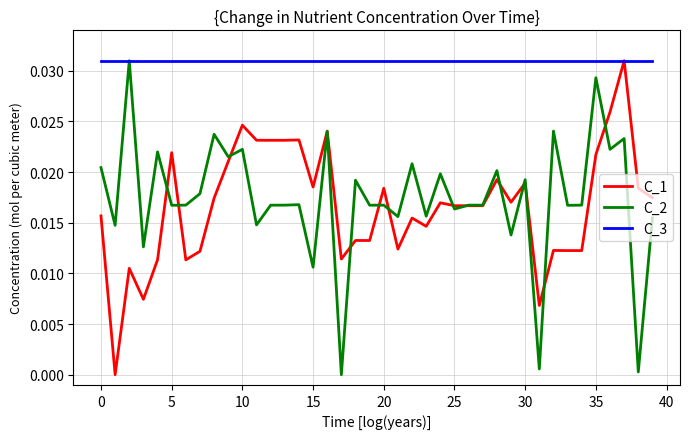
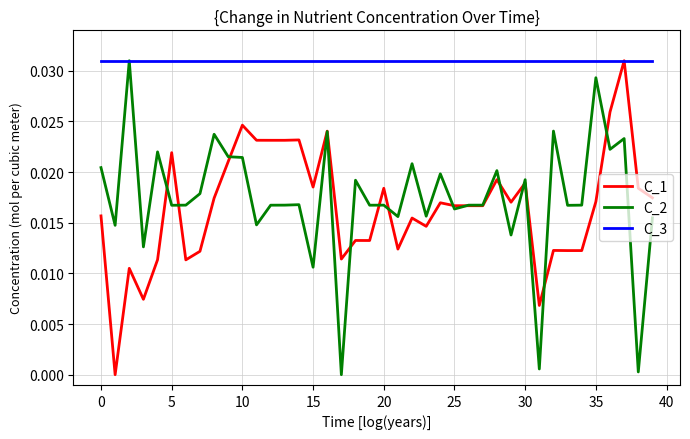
  {
    "C_1": {
      "0": 0.0157,
      "5": 0.0219,
      "10": 0.0246,
      "15": 0.0185,
      "20": 0.0184,
      "25": 0.0167,
      "30": 0.0189,
-     "35": 0.0217
+     "35": 0.0171
    },
    "C_2": {
      "0": 0.0204,
      "5": 0.0167,
-     "10": 0.0223,
+     "10": 0.0214,
      "15": 0.0106,
      "20": 0.0167,
      "25": 0.0164,
      "30": 0.0193,
      "35": 0.0293
    },
    "C_3": {
      "0": 0.0310,
      "5": 0.0310,
      "10": 0.0310,
      "15": 0.0310,
      "20": 0.0310,
      "25": 0.0310,
      "30": 0.0310,
      "35": 0.0310
    }
  }
